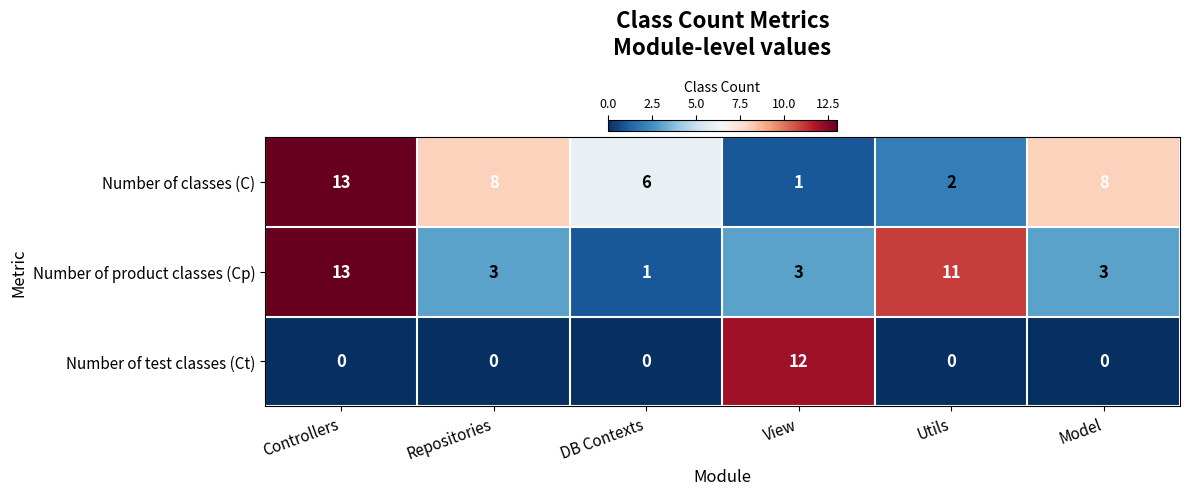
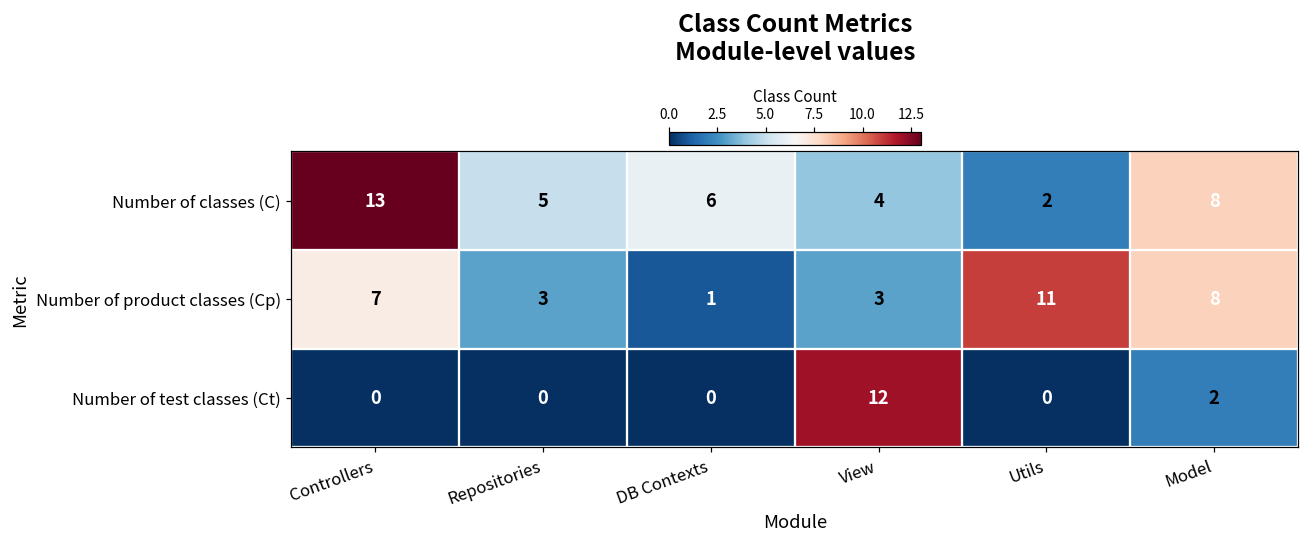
  {
    "Number of classes (C)": {
      "Controllers": 13,
-     "Repositories": 8,
+     "Repositories": 5,
      "DB Contexts": 6,
-     "View": 1,
+     "View": 4,
      "Utils": 2,
      "Model": 8
    },
    "Number of product classes (Cp)": {
-     "Controllers": 13,
+     "Controllers": 7,
      "Repositories": 3,
      "DB Contexts": 1,
      "View": 3,
      "Utils": 11,
-     "Model": 3
+     "Model": 8
    },
    "Number of test classes (Ct)": {
      "Controllers": 0,
      "Repositories": 0,
      "DB Contexts": 0,
      "View": 12,
      "Utils": 0,
-     "Model": 0
+     "Model": 2
    }
  }
